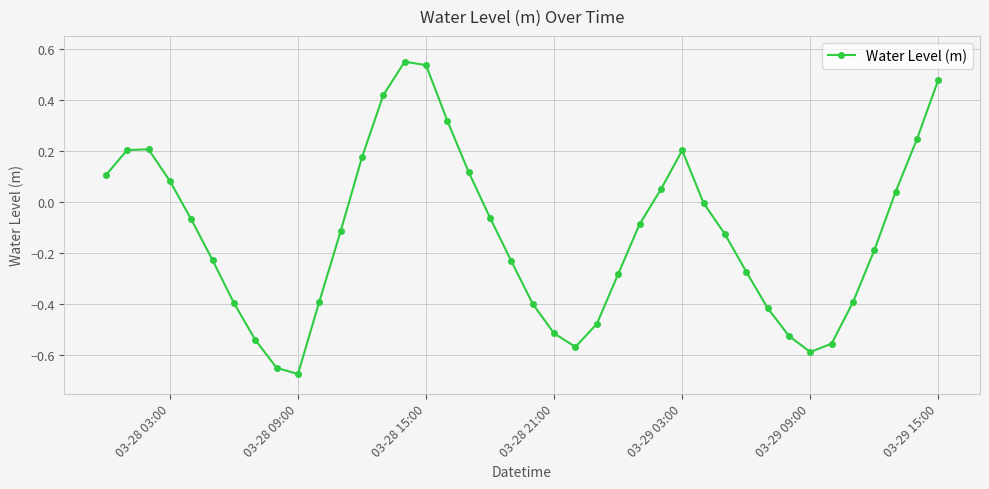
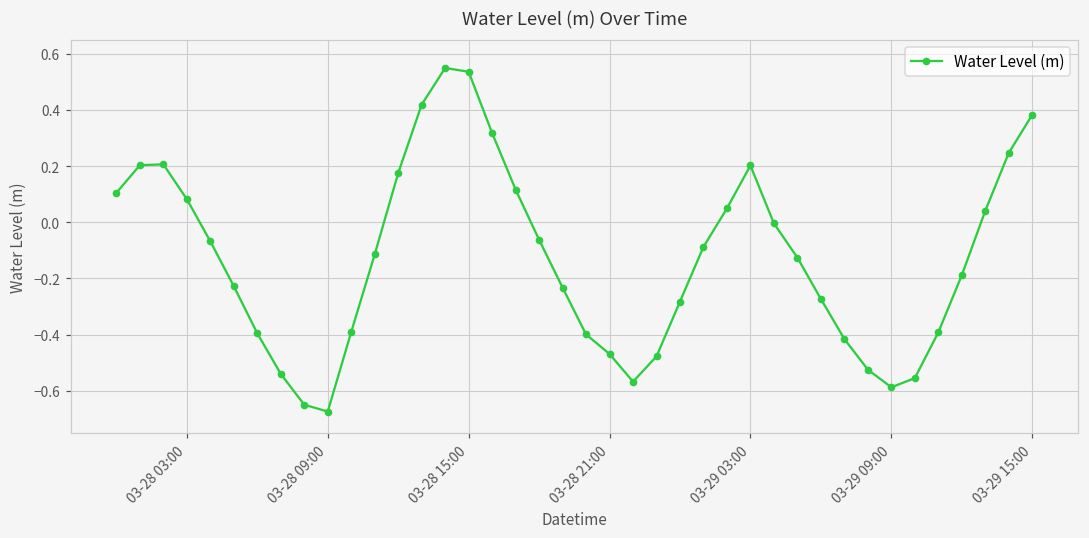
  {
    "03-28 03:00": 0.08,
    "03-28 09:00": -0.67,
    "03-28 15:00": 0.54,
-   "03-28 21:00": -0.51,
+   "03-28 21:00": -0.47,
    "03-29 03:00": 0.20,
    "03-29 09:00": -0.59,
-   "03-29 15:00": 0.48
+   "03-29 15:00": 0.38
  }
